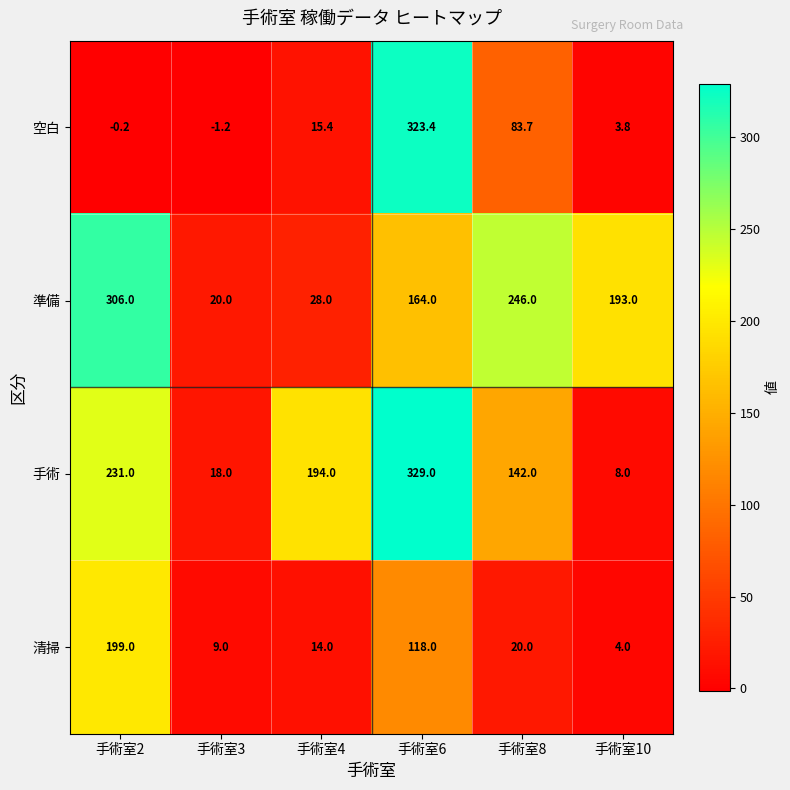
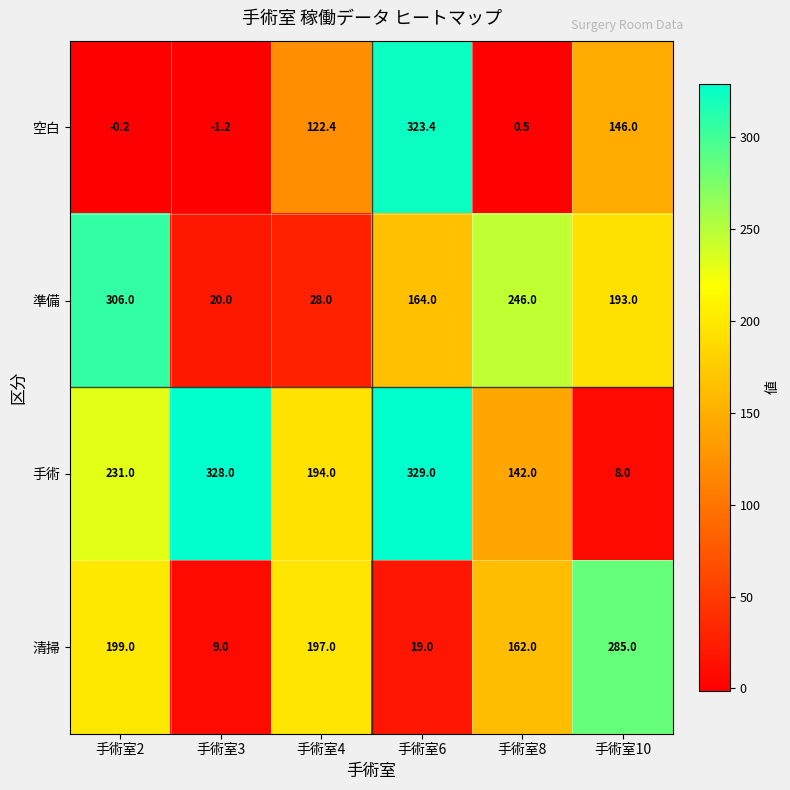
  {
    "空白": {
      "手術室2": -0.2,
      "手術室3": -1.2,
-     "手術室4": 15.4,
+     "手術室4": 122.4,
      "手術室6": 323.4,
-     "手術室8": 83.7,
-     "手術室10": 3.8
+     "手術室8": 0.5,
+     "手術室10": 146.0
    },
    "準備": {
      "手術室2": 306.0,
      "手術室3": 20.0,
      "手術室4": 28.0,
      "手術室6": 164.0,
      "手術室8": 246.0,
      "手術室10": 193.0
    },
    "手術": {
      "手術室2": 231.0,
-     "手術室3": 18.0,
+     "手術室3": 328.0,
      "手術室4": 194.0,
      "手術室6": 329.0,
      "手術室8": 142.0,
      "手術室10": 8.0
    },
    "清掃": {
      "手術室2": 199.0,
      "手術室3": 9.0,
-     "手術室4": 14.0,
-     "手術室6": 118.0,
-     "手術室8": 20.0,
-     "手術室10": 4.0
+     "手術室4": 197.0,
+     "手術室6": 19.0,
+     "手術室8": 162.0,
+     "手術室10": 285.0
    }
  }
